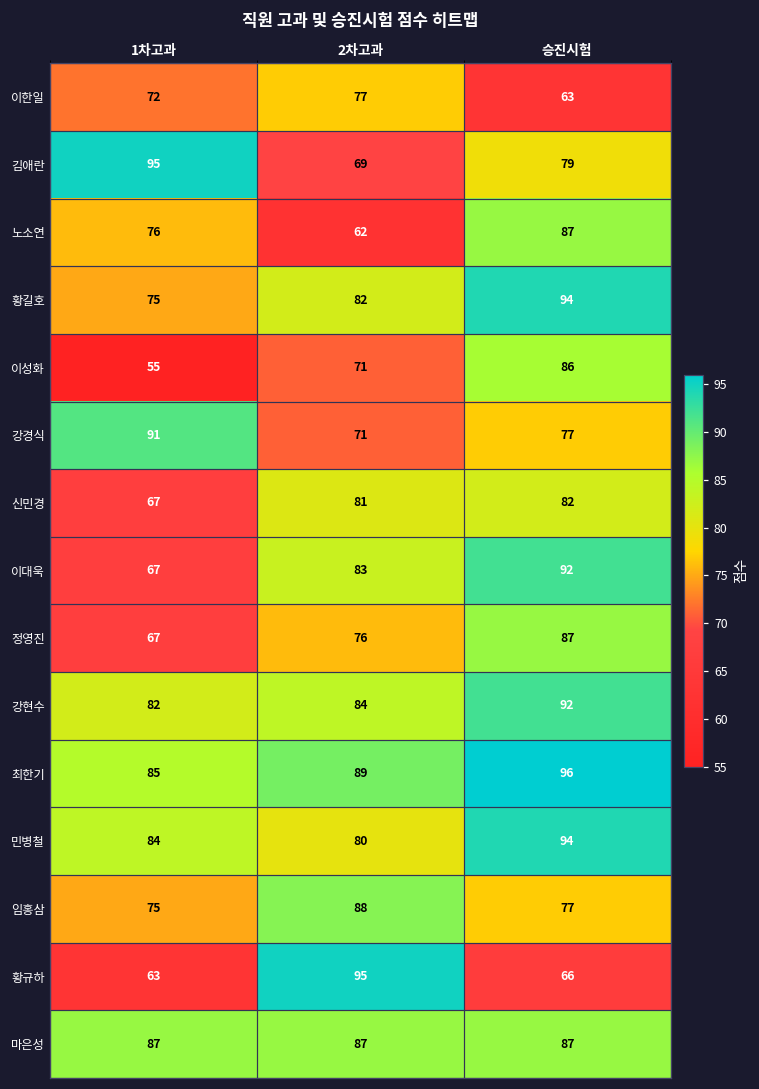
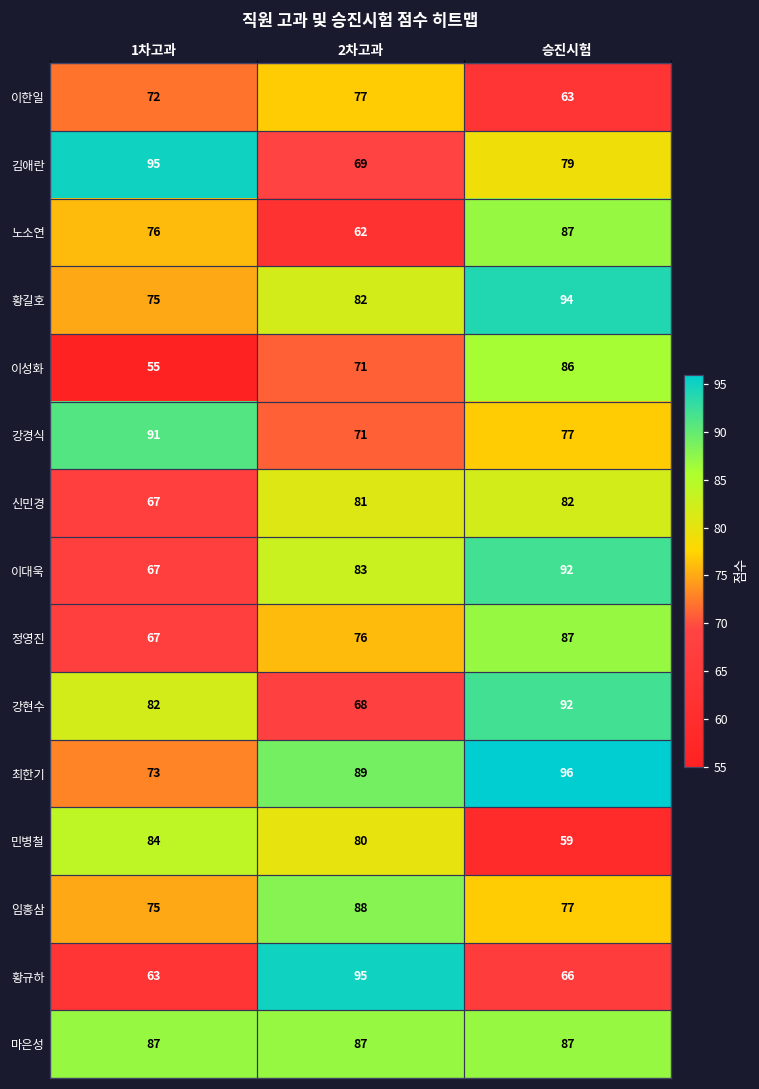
  {
    "이한일": {
      "1차고과": 72,
      "2차고과": 77,
      "승진시험": 63
    },
    "김애란": {
      "1차고과": 95,
      "2차고과": 69,
      "승진시험": 79
    },
    "노소연": {
      "1차고과": 76,
      "2차고과": 62,
      "승진시험": 87
    },
    "황길호": {
      "1차고과": 75,
      "2차고과": 82,
      "승진시험": 94
    },
    "이성화": {
      "1차고과": 55,
      "2차고과": 71,
      "승진시험": 86
    },
    "강경식": {
      "1차고과": 91,
      "2차고과": 71,
      "승진시험": 77
    },
    "신민경": {
      "1차고과": 67,
      "2차고과": 81,
      "승진시험": 82
    },
    "이대욱": {
      "1차고과": 67,
      "2차고과": 83,
      "승진시험": 92
    },
    "정영진": {
      "1차고과": 67,
      "2차고과": 76,
      "승진시험": 87
    },
    "강현수": {
      "1차고과": 82,
-     "2차고과": 84,
+     "2차고과": 68,
      "승진시험": 92
    },
    "최한기": {
-     "1차고과": 85,
+     "1차고과": 73,
      "2차고과": 89,
      "승진시험": 96
    },
    "민병철": {
      "1차고과": 84,
      "2차고과": 80,
-     "승진시험": 94
+     "승진시험": 59
    },
    "임홍삼": {
      "1차고과": 75,
      "2차고과": 88,
      "승진시험": 77
    },
    "황규하": {
      "1차고과": 63,
      "2차고과": 95,
      "승진시험": 66
    },
    "마은성": {
      "1차고과": 87,
      "2차고과": 87,
      "승진시험": 87
    }
  }
